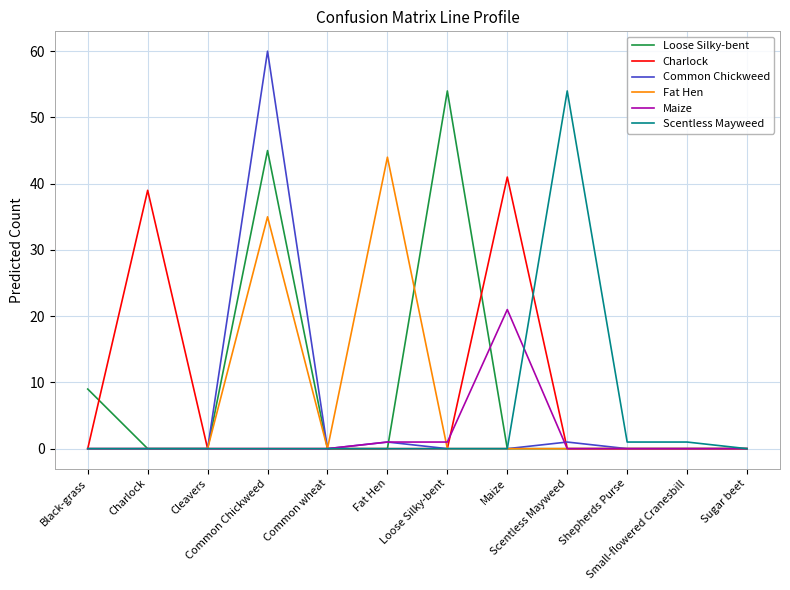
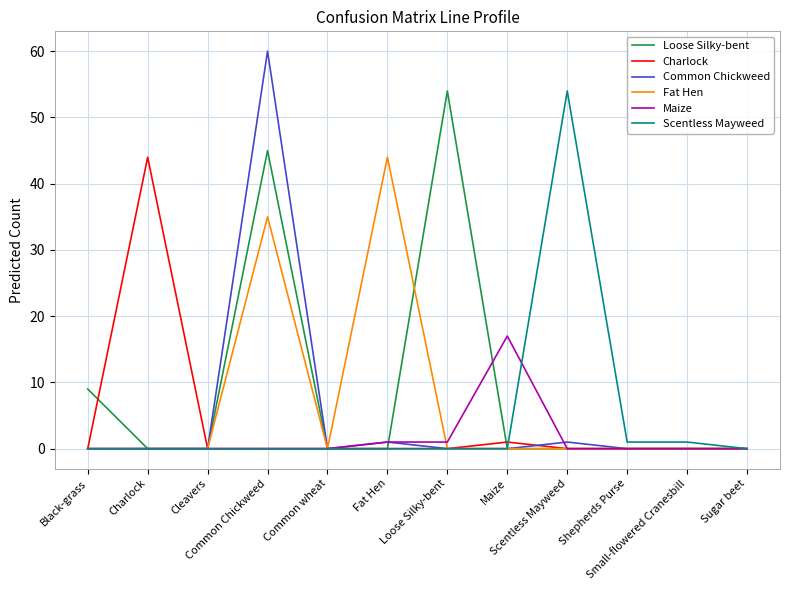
  {
    "Loose Silky-bent": {
      "Black-grass": 9,
      "Common Chickweed": 45,
      "Loose Silky-bent": 54
    },
    "Charlock": {
-     "Charlock": 39,
-     "Maize": 41
+     "Charlock": 44,
+     "Maize": 1
    },
    "Common Chickweed": {
      "Common Chickweed": 60,
      "Scentless Mayweed": 1
    },
    "Fat Hen": {
      "Common Chickweed": 35,
      "Fat Hen": 44
    },
    "Maize": {
      "Loose Silky-bent": 1,
-     "Maize": 21
+     "Maize": 17
    },
    "Scentless Mayweed": {
      "Scentless Mayweed": 54,
      "Shepherds Purse": 1,
      "Small-flowered Cranesbill": 1
    }
  }
